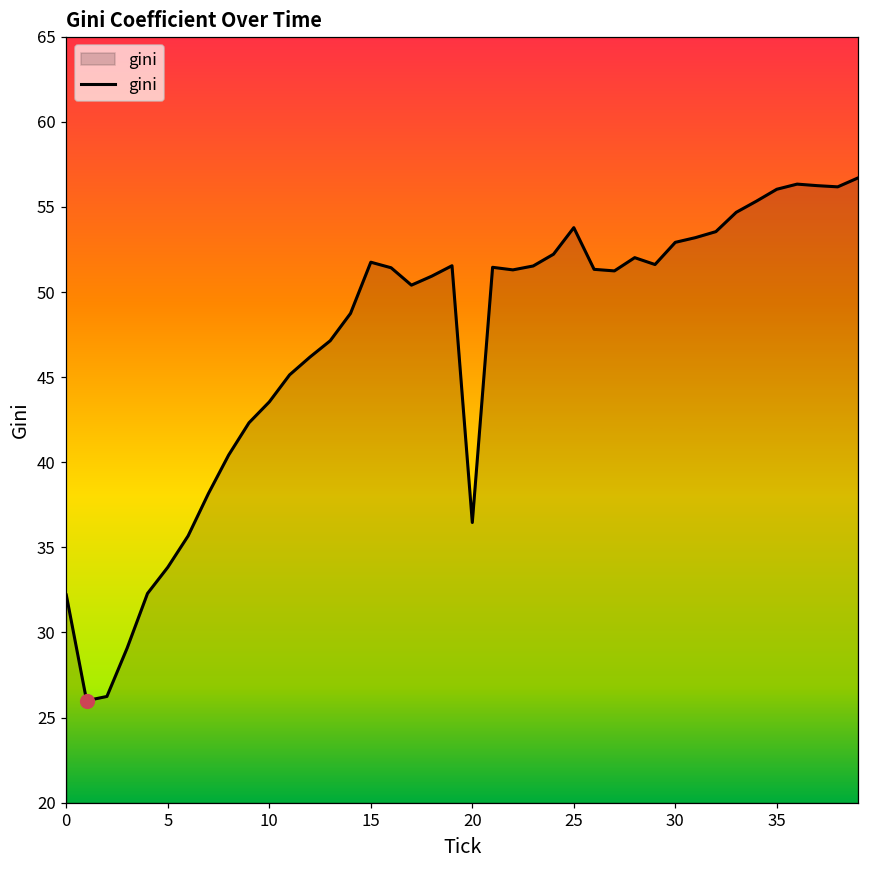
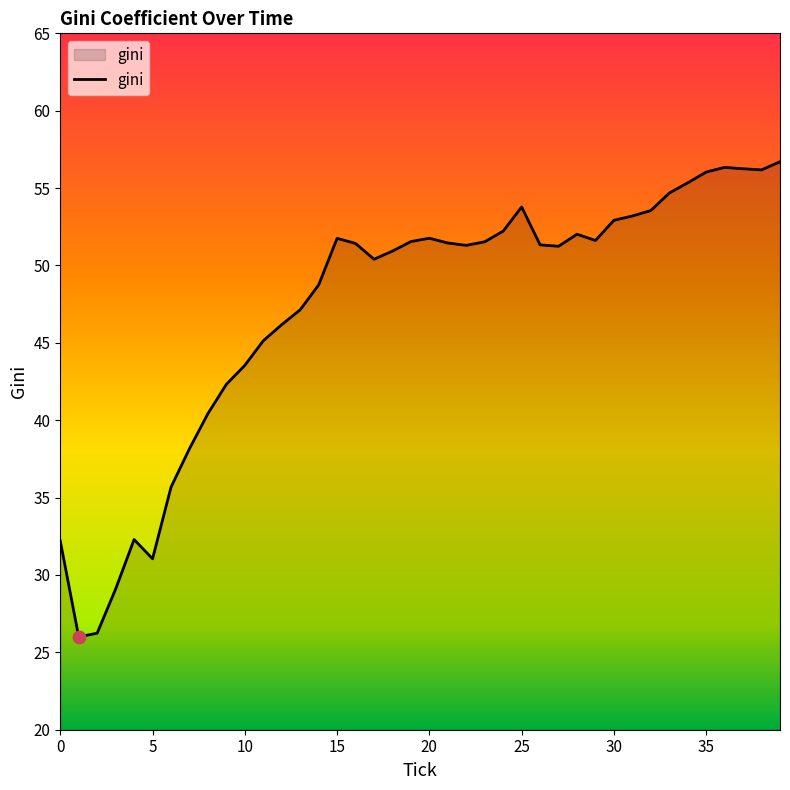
  {
    "gini": {
      "0": 32.2,
-     "5": 33.8,
+     "5": 31.0,
      "10": 43.5,
      "15": 51.8,
-     "20": 36.5,
+     "20": 51.8,
      "25": 53.8,
      "30": 52.9,
      "35": 56.0
    }
  }
